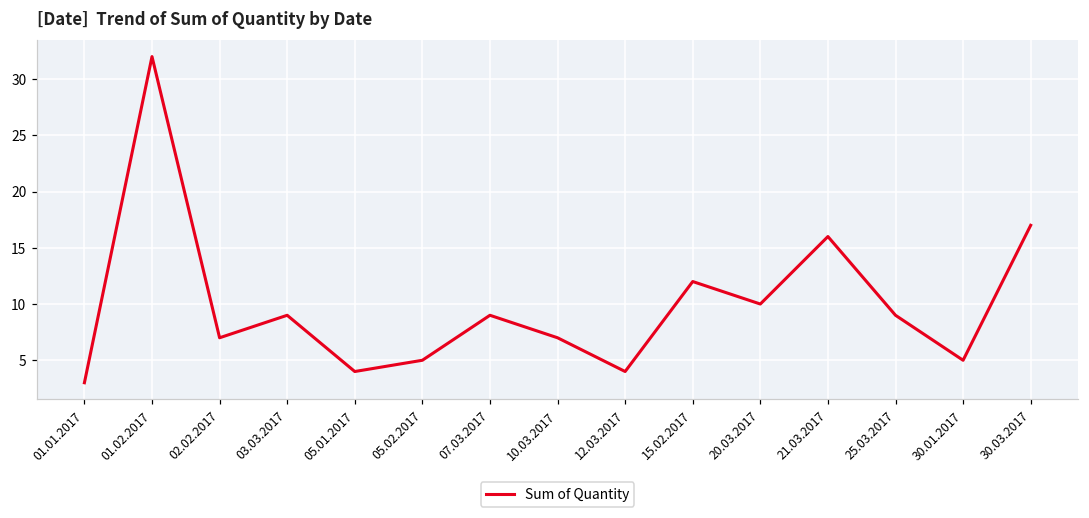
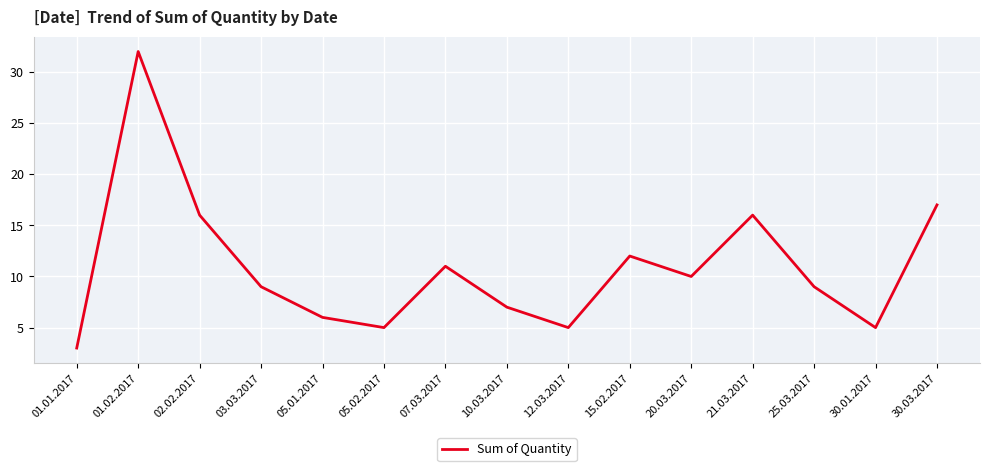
  {
    "01.01.2017": 3,
    "01.02.2017": 32,
-   "02.02.2017": 7,
+   "02.02.2017": 16,
    "03.03.2017": 9,
-   "05.01.2017": 4,
+   "05.01.2017": 6,
    "05.02.2017": 5,
-   "07.03.2017": 9,
+   "07.03.2017": 11,
    "10.03.2017": 7,
-   "12.03.2017": 4,
+   "12.03.2017": 5,
    "15.02.2017": 12,
    "20.03.2017": 10,
    "21.03.2017": 16,
    "25.03.2017": 9,
    "30.01.2017": 5,
    "30.03.2017": 17
  }
